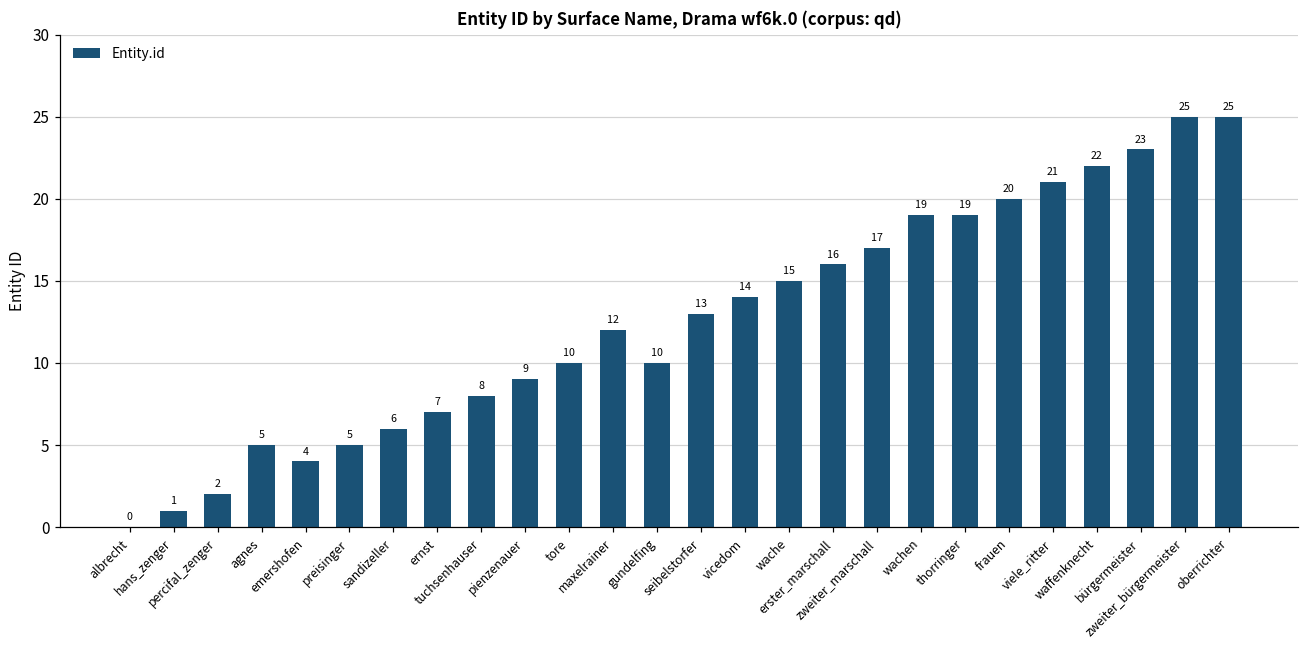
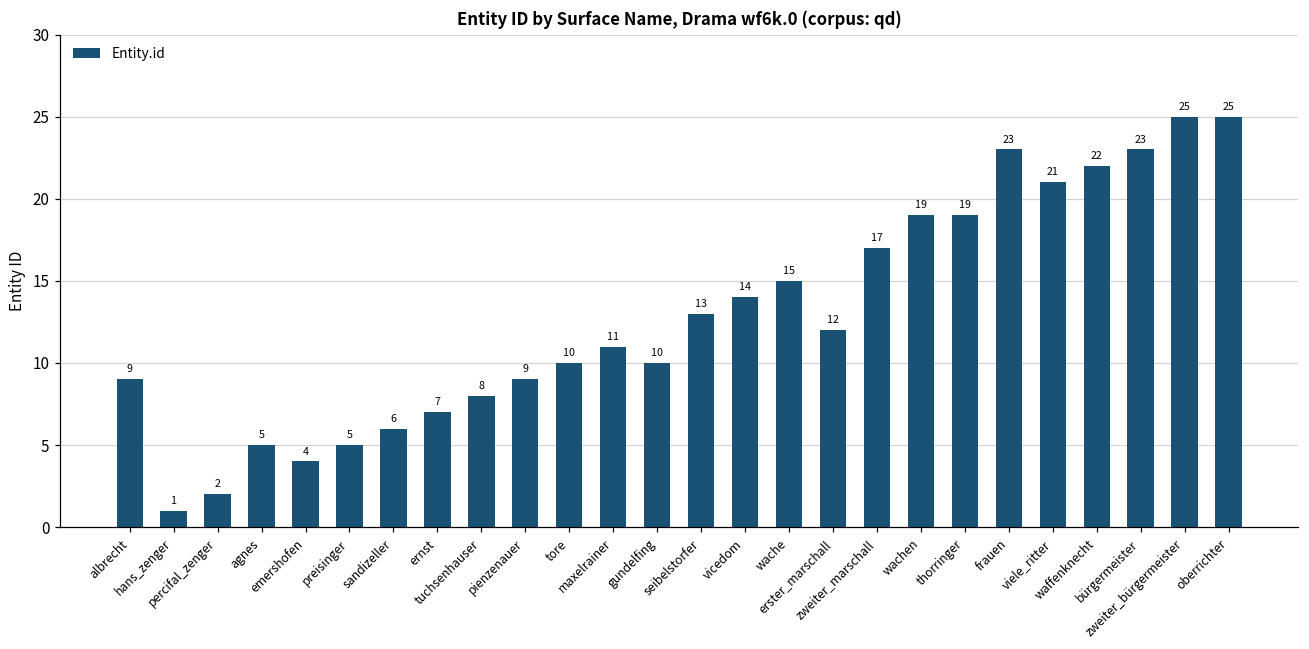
  {
-   "albrecht": 0,
+   "albrecht": 9,
    "hans_zenger": 1,
    "percifal_zenger": 2,
    "agnes": 5,
    "emershofen": 4,
    "preisinger": 5,
    "sandizeller": 6,
    "ernst": 7,
    "tuchsenhauser": 8,
    "pienzenauer": 9,
    "tore": 10,
-   "maxelrainer": 12,
+   "maxelrainer": 11,
    "gundelfing": 10,
    "seibelstorfer": 13,
    "vicedom": 14,
    "wache": 15,
-   "erster_marschall": 16,
+   "erster_marschall": 12,
    "zweiter_marschall": 17,
    "wachen": 19,
    "thorringer": 19,
-   "frauen": 20,
+   "frauen": 23,
    "viele_ritter": 21,
    "waffenknecht": 22,
    "bürgermeister": 23,
    "zweiter_bürgermeister": 25,
    "oberrichter": 25
  }
